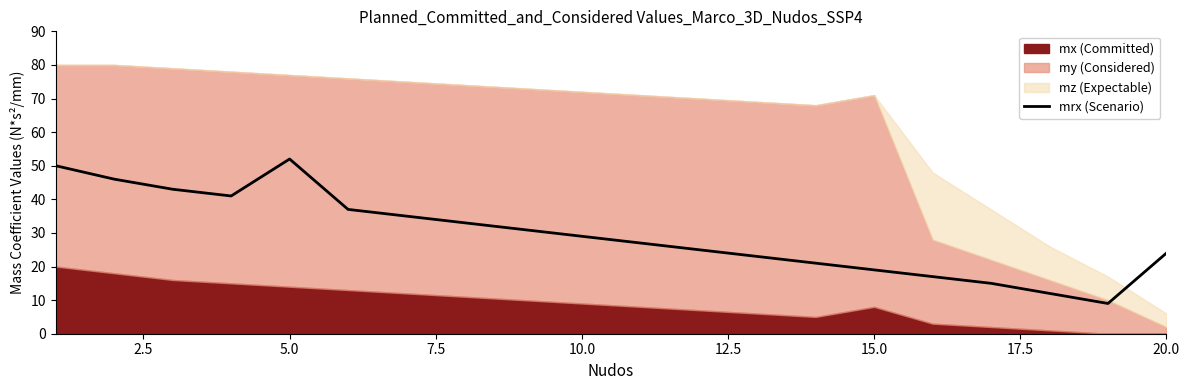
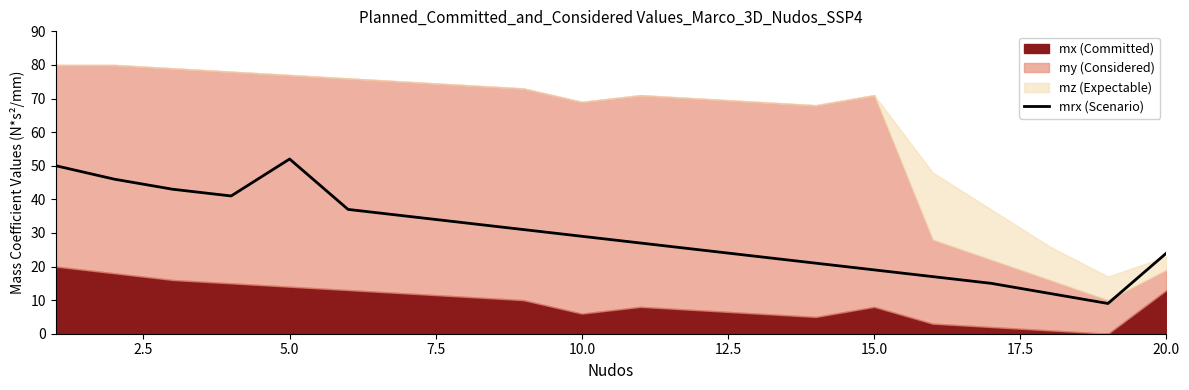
  {
    "mrx (Scenario)": {
      "5.0": 52,
      "10.0": 29,
      "15.0": 19,
      "20.0": 24
    },
    "mx (Committed)": {
      "5.0": 14,
-     "10.0": 9,
+     "10.0": 6,
      "15.0": 8,
-     "20.0": 0
+     "20.0": 13
    },
    "my (Considered)": {
-     "20.0": 2
+     "20.0": 6
    },
    "mz (Expectable)": {
      "20.0": 4
    }
  }
